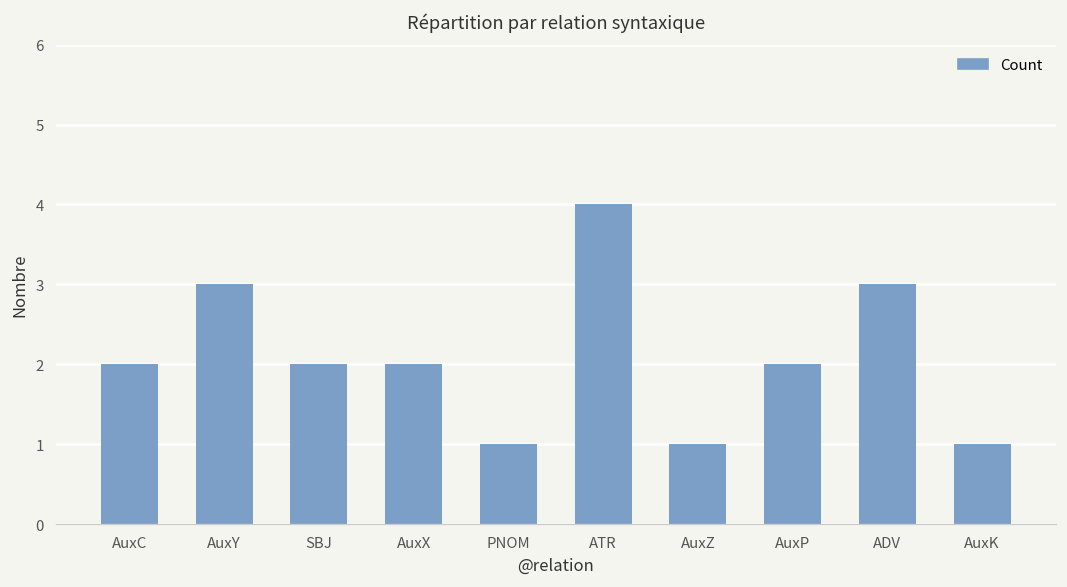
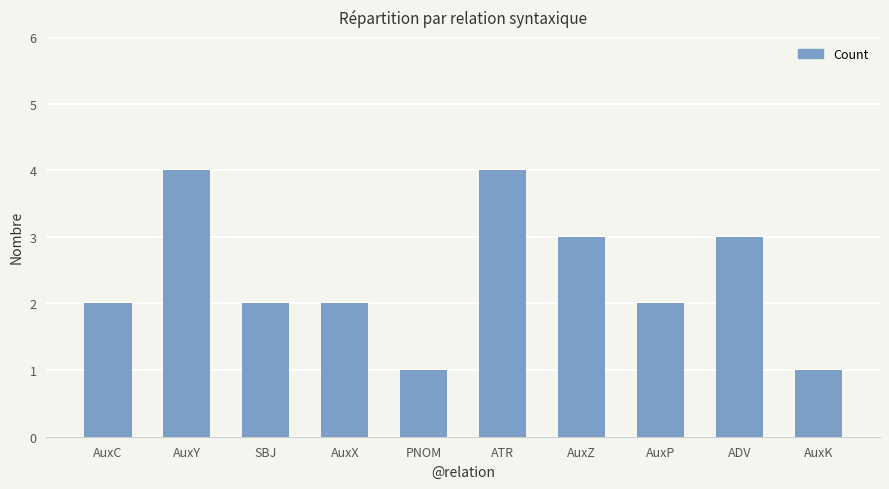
  {
    "AuxC": 2,
-   "AuxY": 3,
+   "AuxY": 4,
    "SBJ": 2,
    "AuxX": 2,
    "PNOM": 1,
    "ATR": 4,
-   "AuxZ": 1,
+   "AuxZ": 3,
    "AuxP": 2,
    "ADV": 3,
    "AuxK": 1
  }
